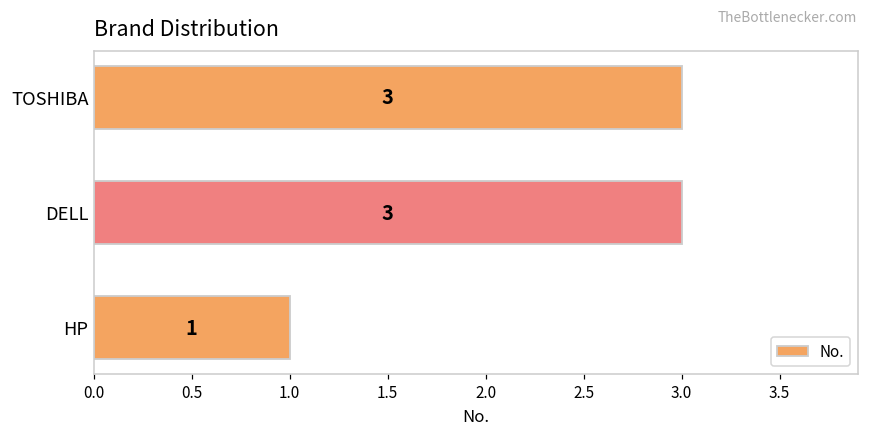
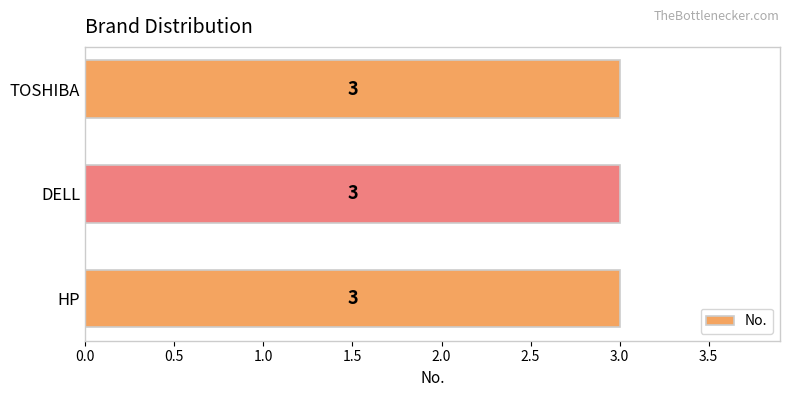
  {
    "TOSHIBA": 3,
    "DELL": 3,
-   "HP": 1
+   "HP": 3
  }
